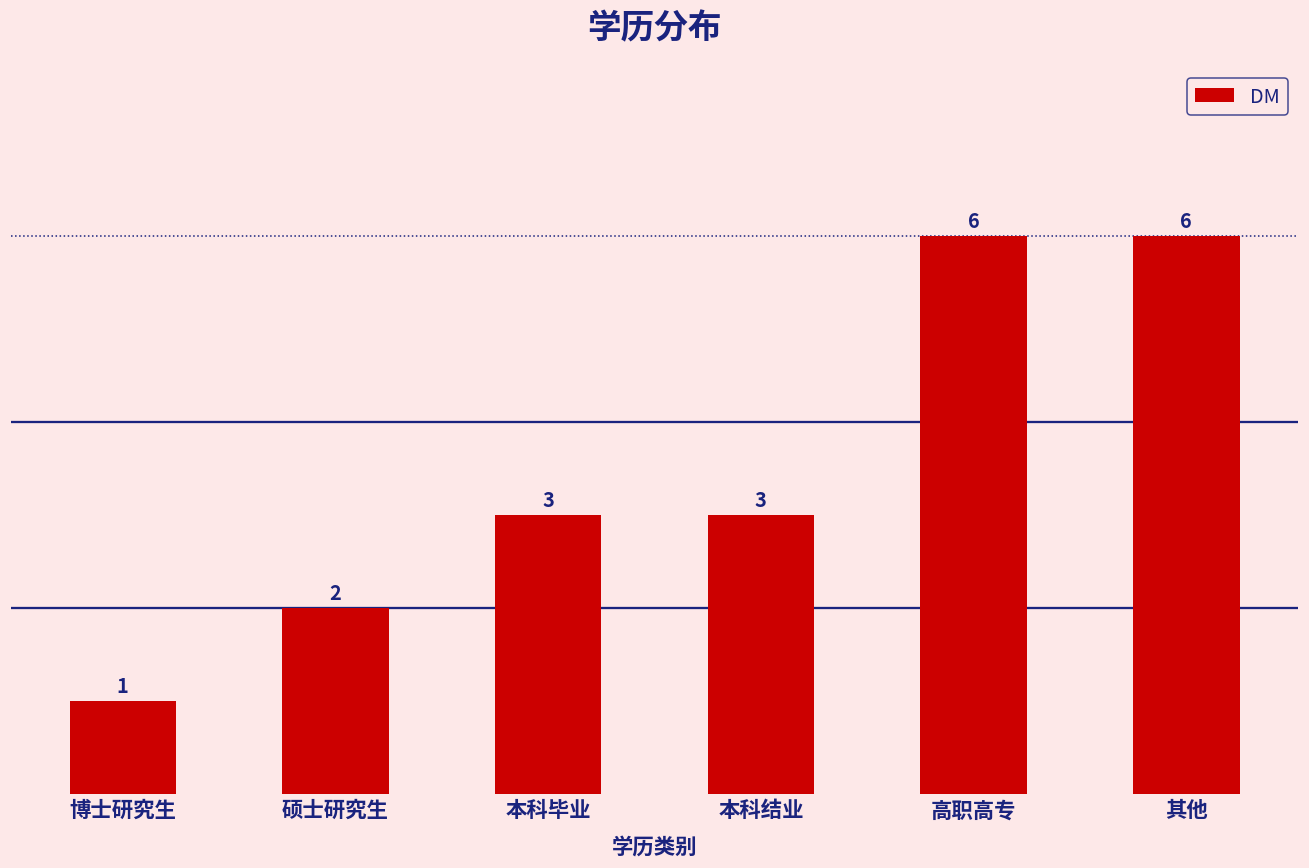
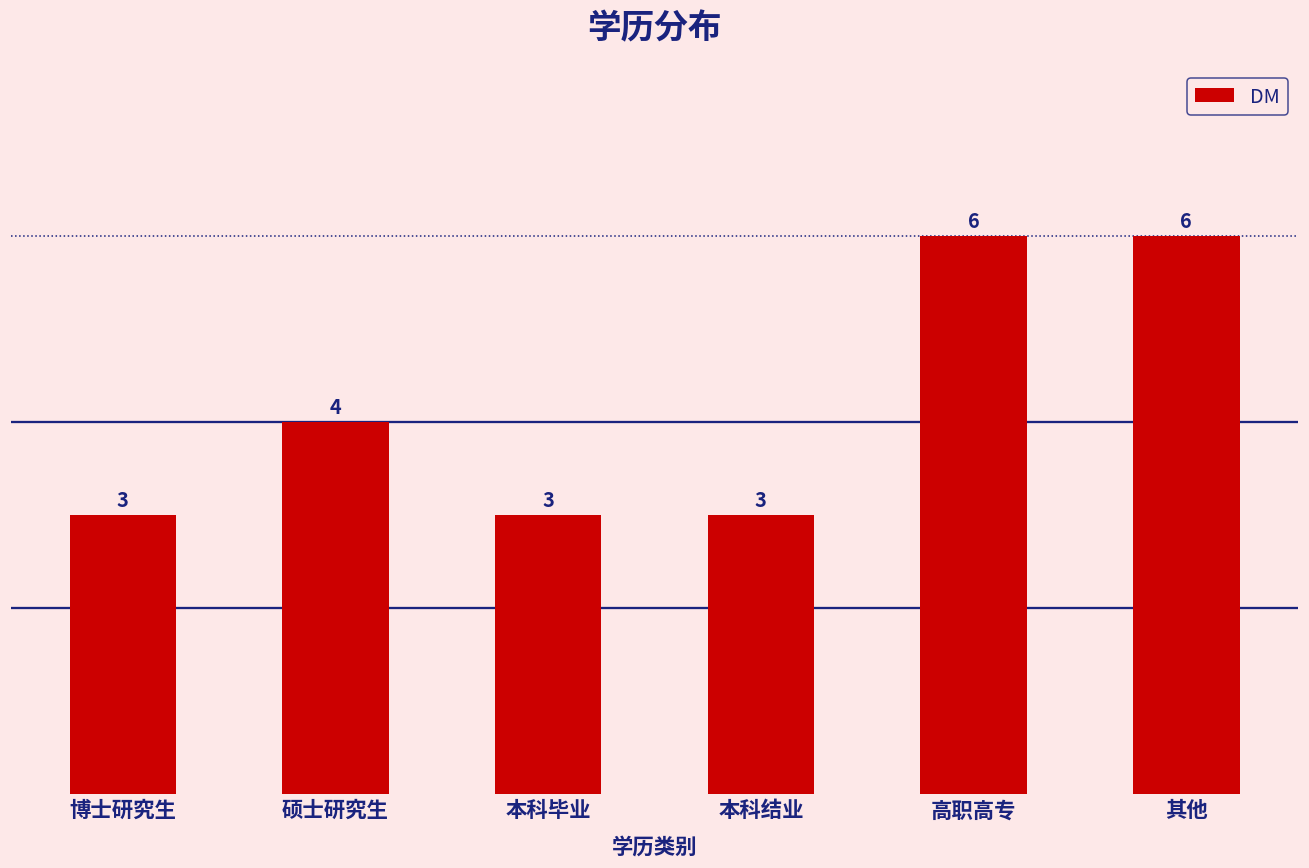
  {
-   "博士研究生": 1,
-   "硕士研究生": 2,
+   "博士研究生": 3,
+   "硕士研究生": 4,
    "本科毕业": 3,
    "本科结业": 3,
    "高职高专": 6,
    "其他": 6
  }
